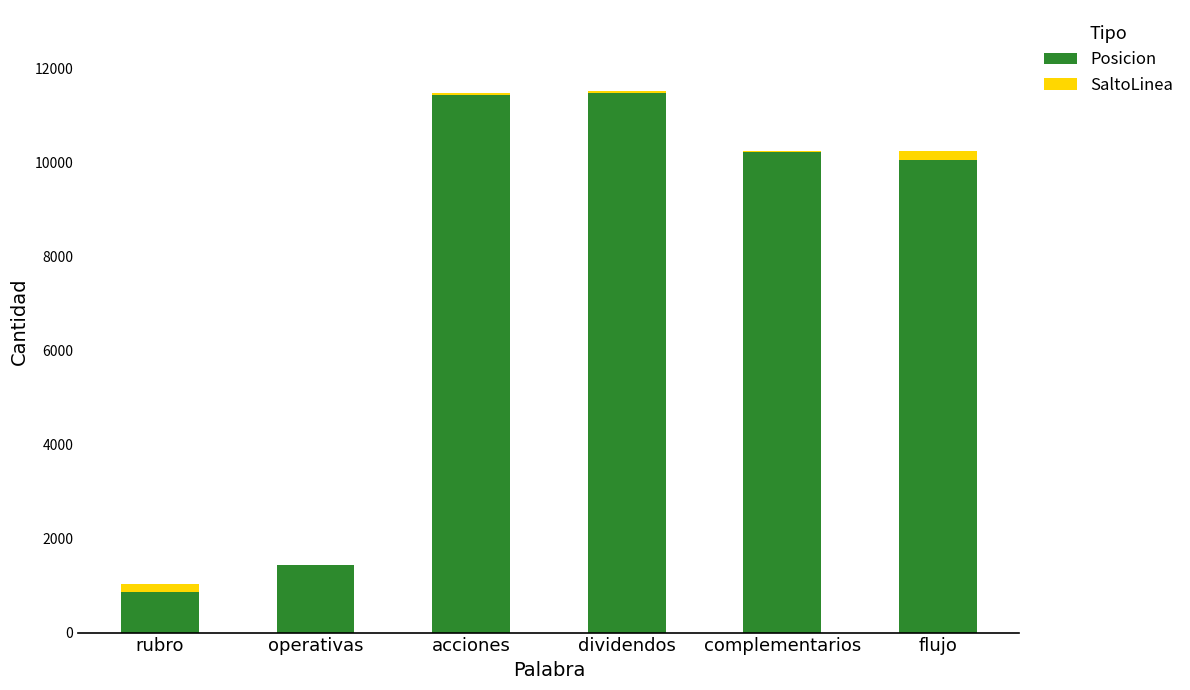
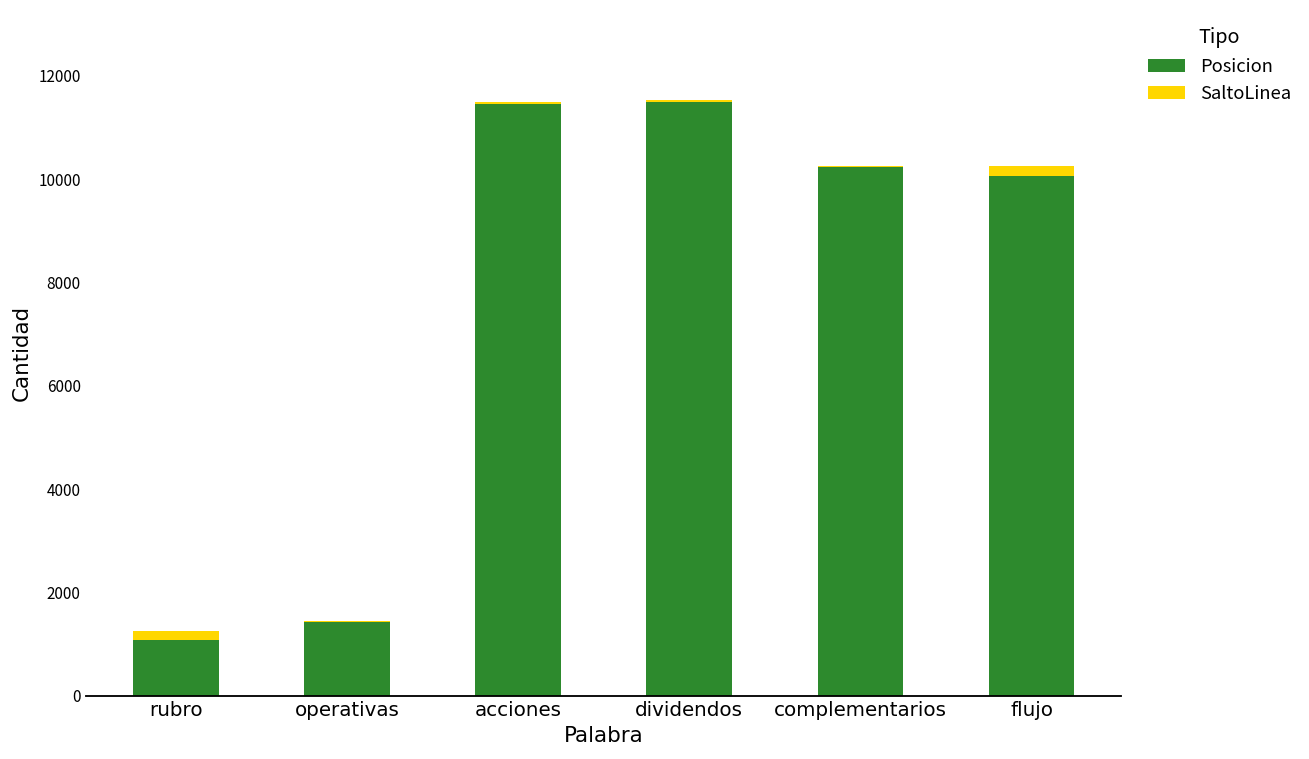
  {
    "Posicion": {
-     "rubro": 900,
+     "rubro": 1100,
      "operativas": 1400,
      "acciones": 11400,
      "dividendos": 11500,
      "complementarios": 10200,
      "flujo": 10100
    },
    "SaltoLinea": {
      "rubro": 200,
      "flujo": 200
    }
  }
